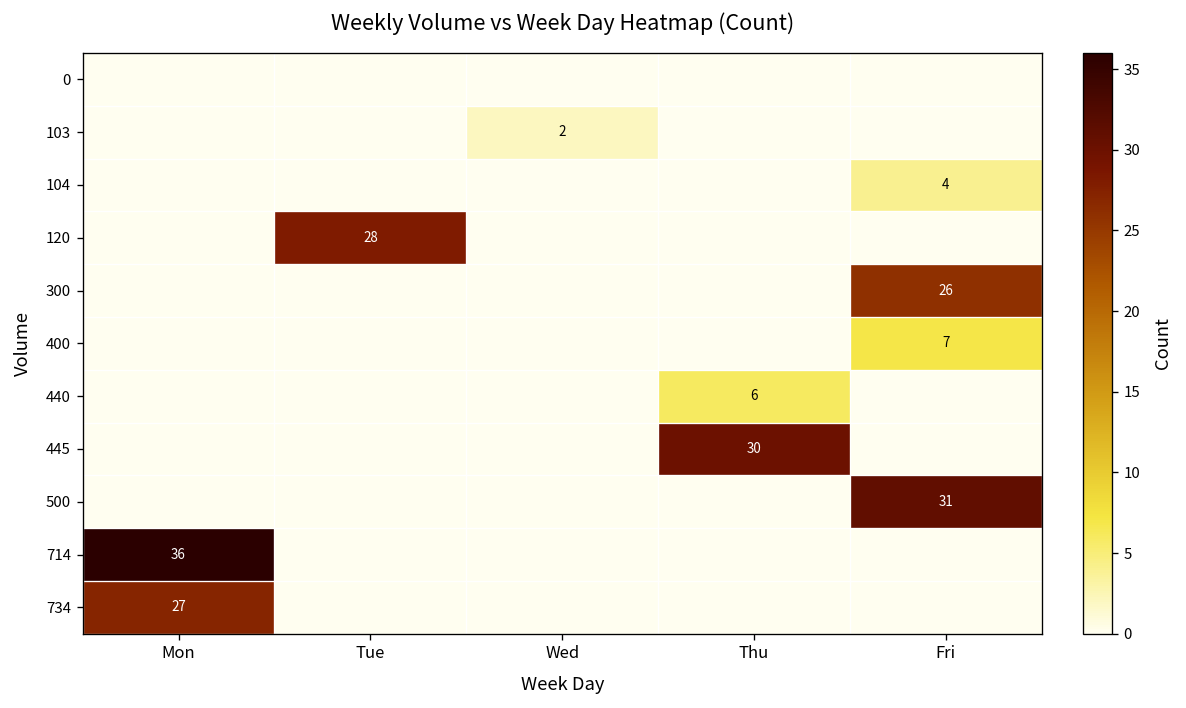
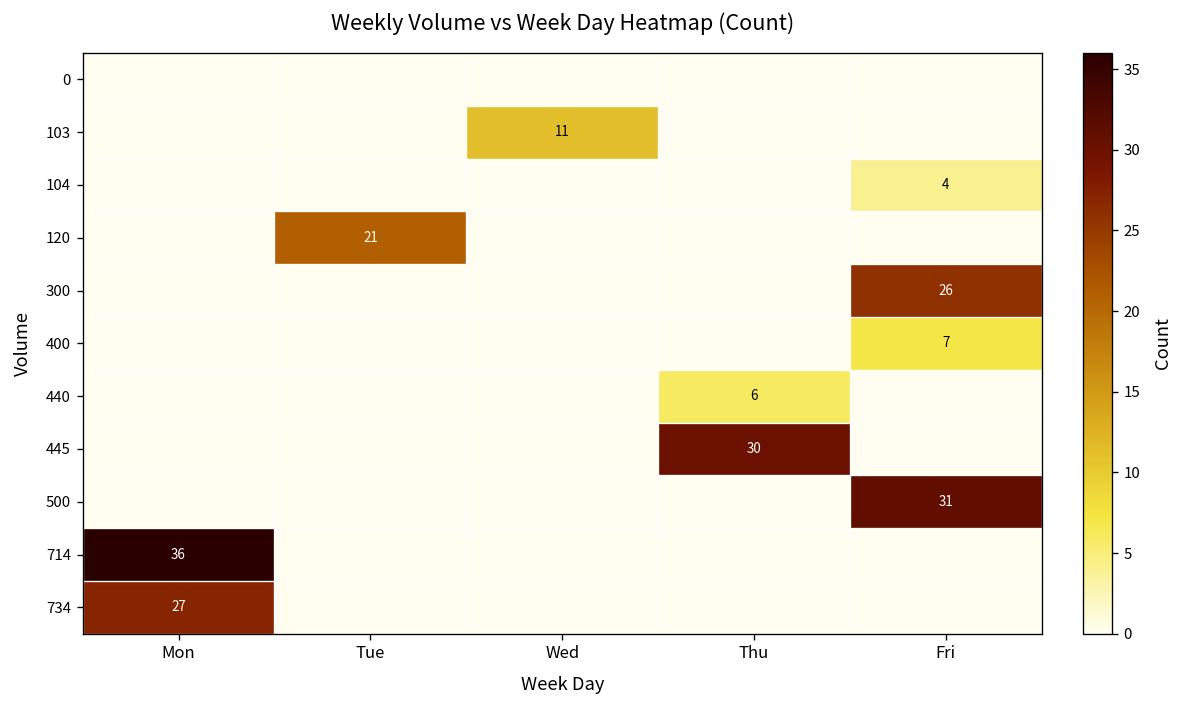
  {
    "103": {
-     "Wed": 2
+     "Wed": 11
    },
    "104": {
      "Fri": 4
    },
    "120": {
-     "Tue": 28
+     "Tue": 21
    },
    "300": {
      "Fri": 26
    },
    "400": {
      "Fri": 7
    },
    "440": {
      "Thu": 6
    },
    "445": {
      "Thu": 30
    },
    "500": {
      "Fri": 31
    },
    "714": {
      "Mon": 36
    },
    "734": {
      "Mon": 27
    }
  }
